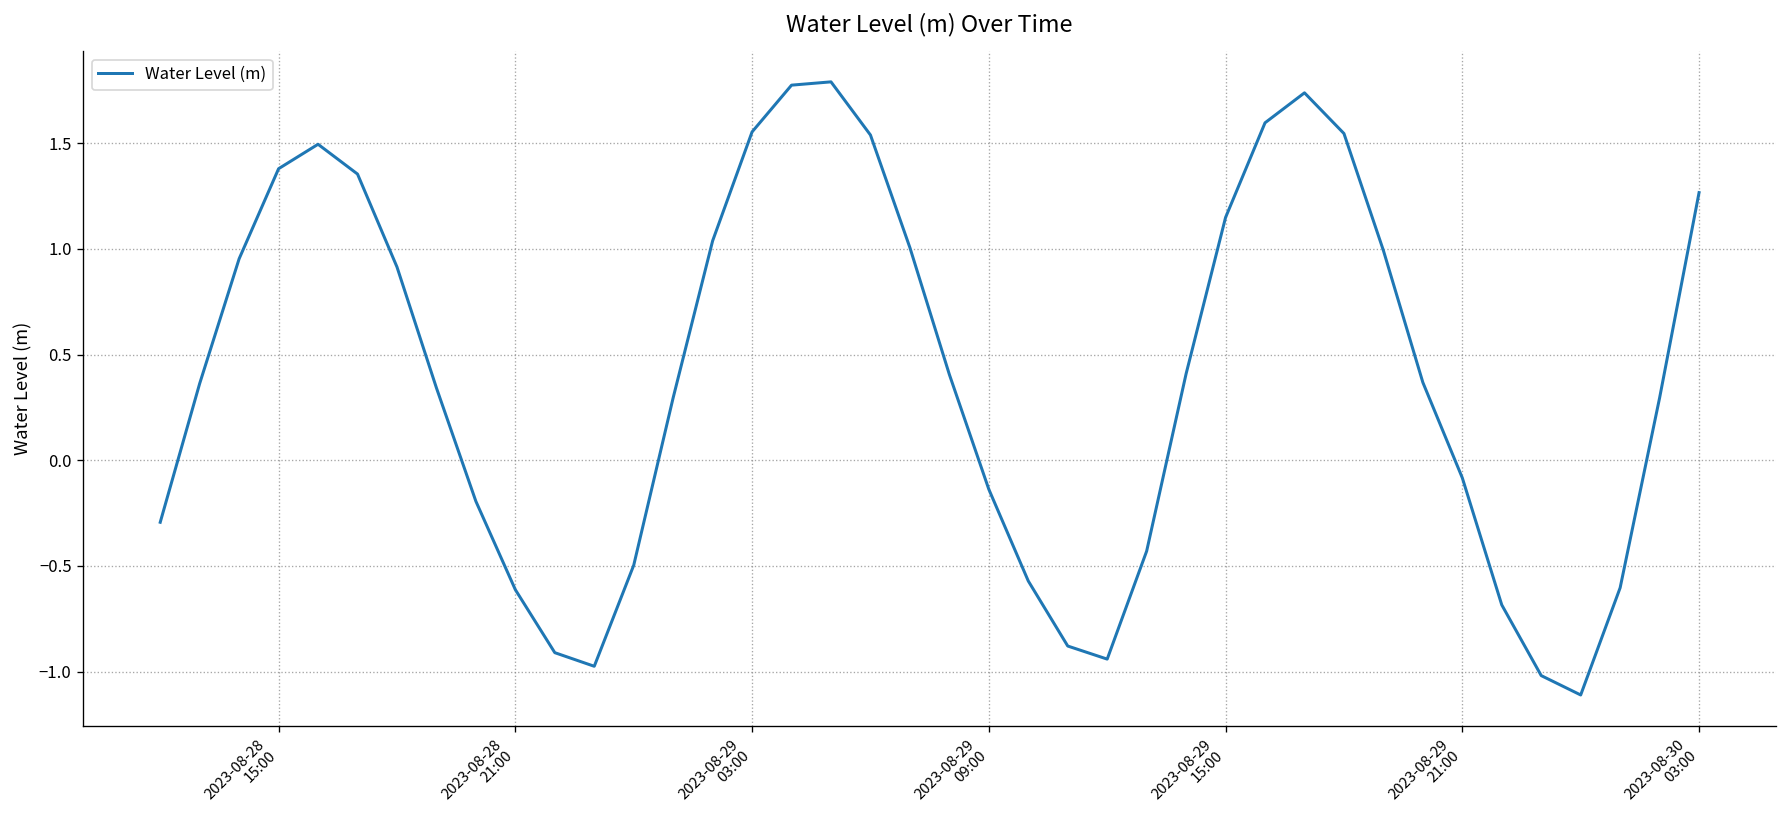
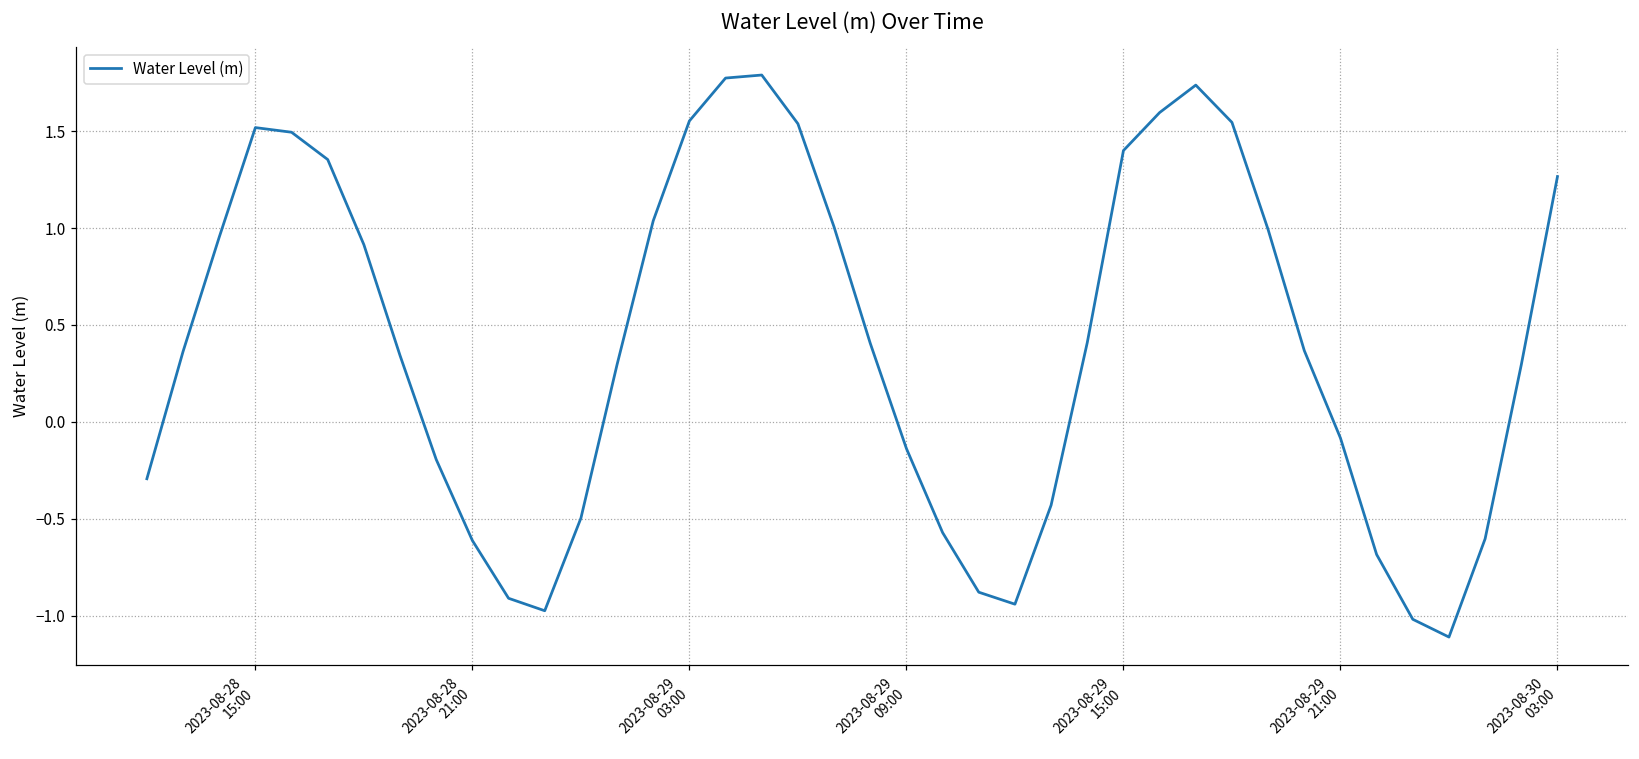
  {
-   "2023-08-28 15:00": 1.38,
+   "2023-08-28 15:00": 1.52,
    "2023-08-28 21:00": -0.61,
    "2023-08-29 03:00": 1.55,
    "2023-08-29 09:00": -0.14,
-   "2023-08-29 15:00": 1.15,
+   "2023-08-29 15:00": 1.40,
    "2023-08-29 21:00": -0.08,
    "2023-08-30 03:00": 1.27
  }
